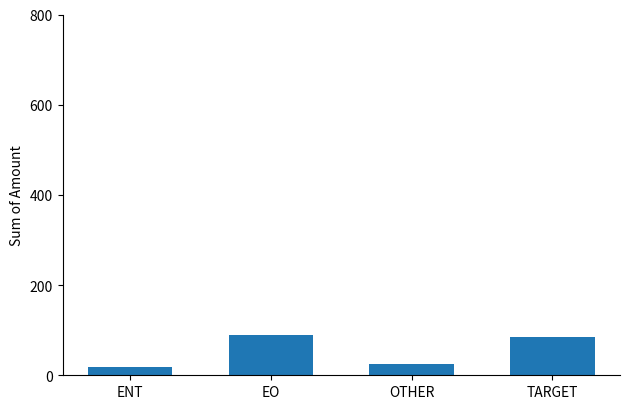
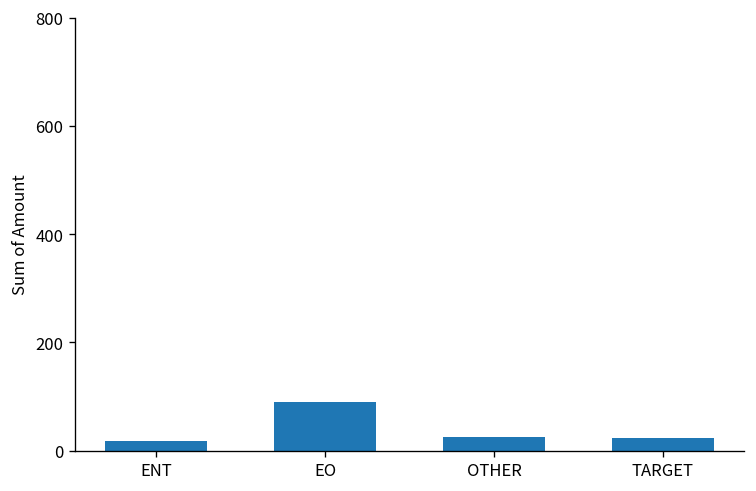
  {
    "ENT": 20,
    "EO": 90,
    "OTHER": 20,
-   "TARGET": 80
+   "TARGET": 20
  }
